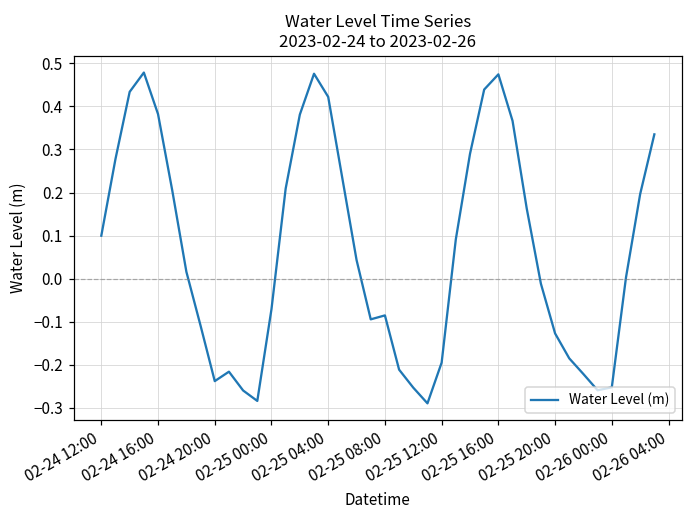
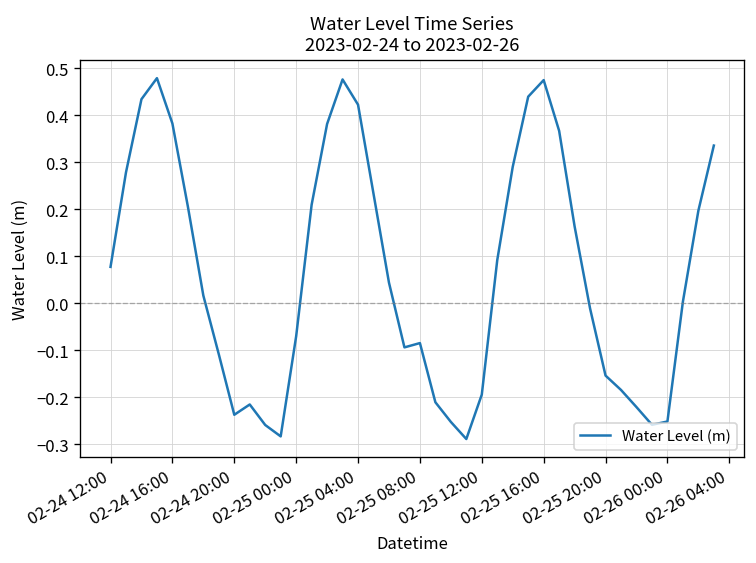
  {
-   "02-24 12:00": 0.10,
+   "02-24 12:00": 0.08,
    "02-24 16:00": 0.38,
    "02-24 20:00": -0.24,
    "02-25 00:00": -0.07,
    "02-25 04:00": 0.42,
    "02-25 08:00": -0.09,
    "02-25 12:00": -0.19,
    "02-25 16:00": 0.47,
-   "02-25 20:00": -0.13,
+   "02-25 20:00": -0.15,
    "02-26 00:00": -0.25
  }
